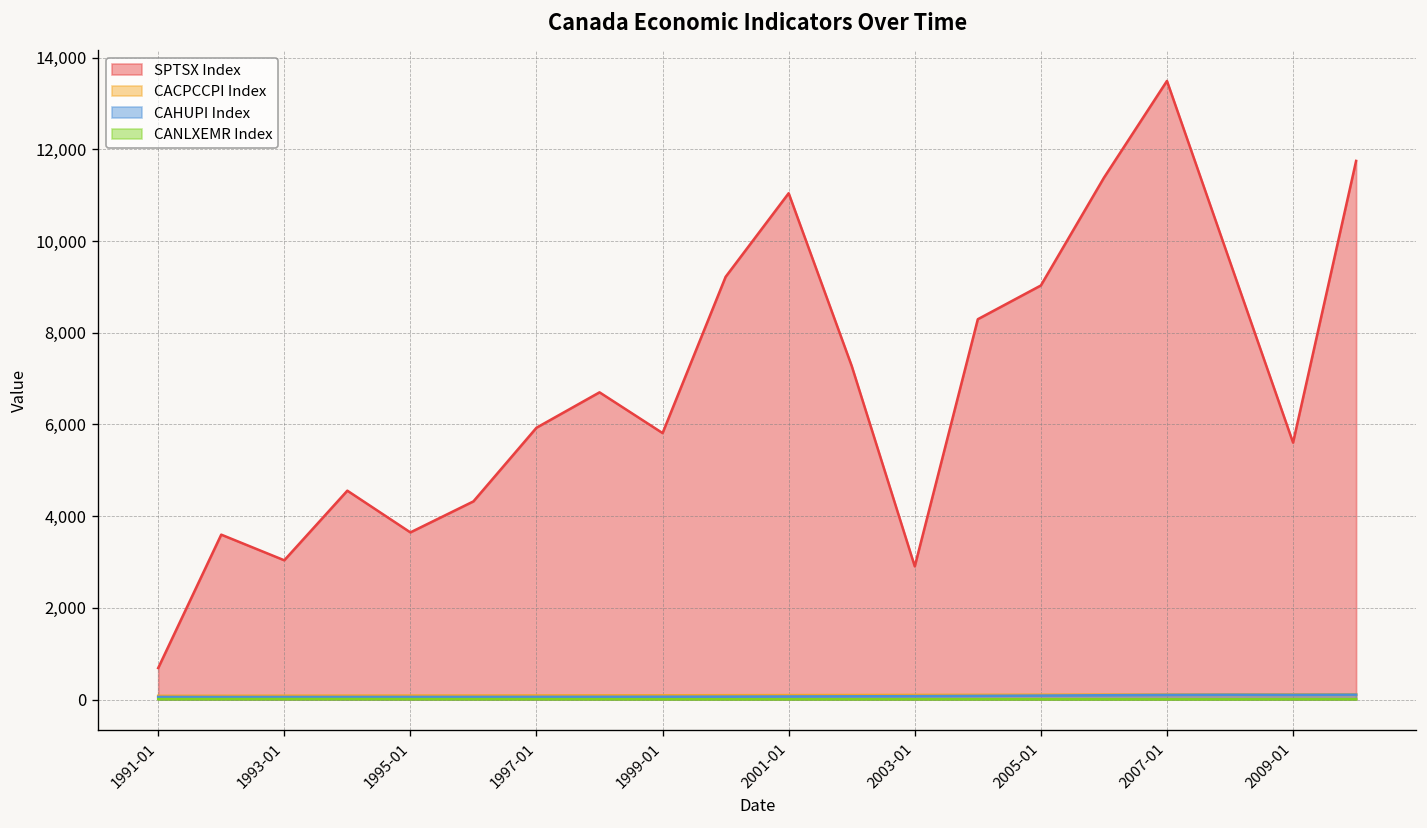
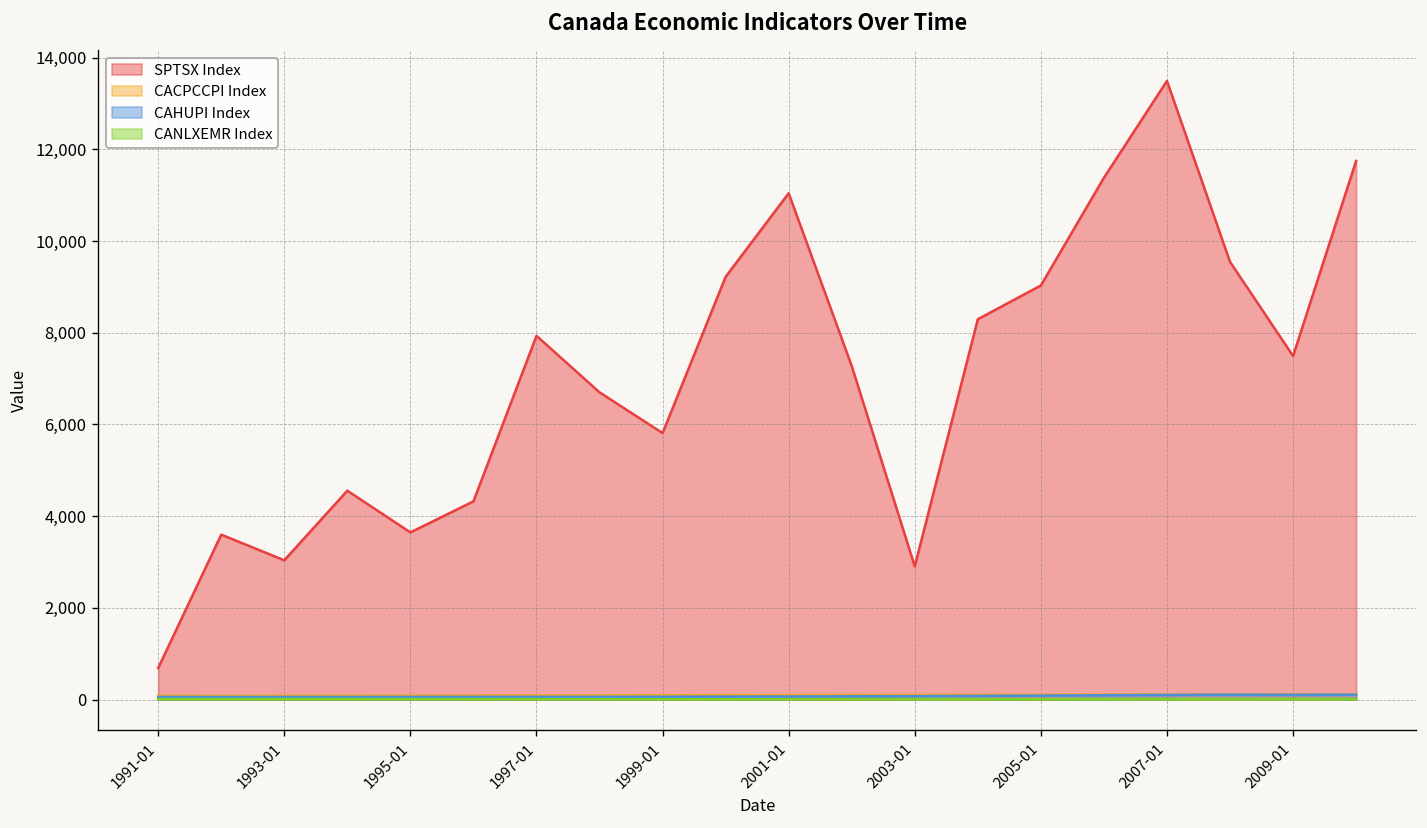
  {
    "SPTSX Index": {
      "1991-01": "700",
      "1993-01": "3,000",
      "1995-01": "3,600",
-     "1997-01": "5,900",
+     "1997-01": "7,900",
      "1999-01": "5,800",
      "2001-01": "11,000",
      "2003-01": "2,900",
      "2005-01": "9,000",
      "2007-01": "13,500",
-     "2009-01": "5,600"
+     "2009-01": "7,500"
    },
    "CANLXEMR Index": {
      "2003-01": "0",
      "2005-01": "0",
      "2007-01": "0",
      "2009-01": "0"
    }
  }
